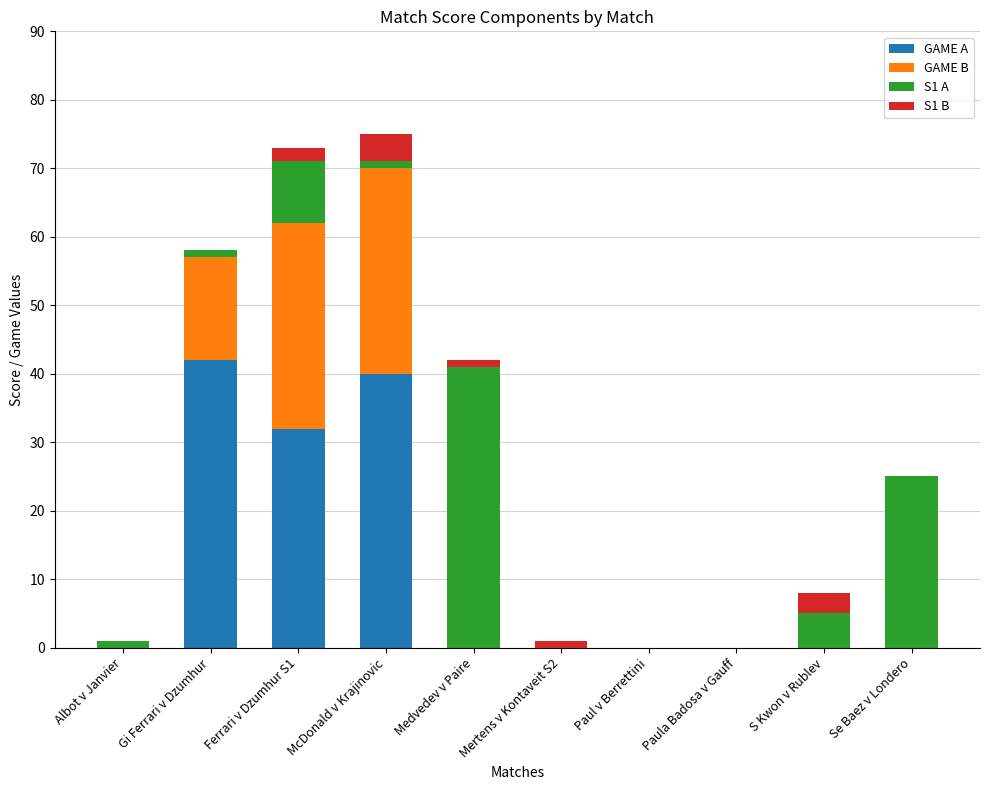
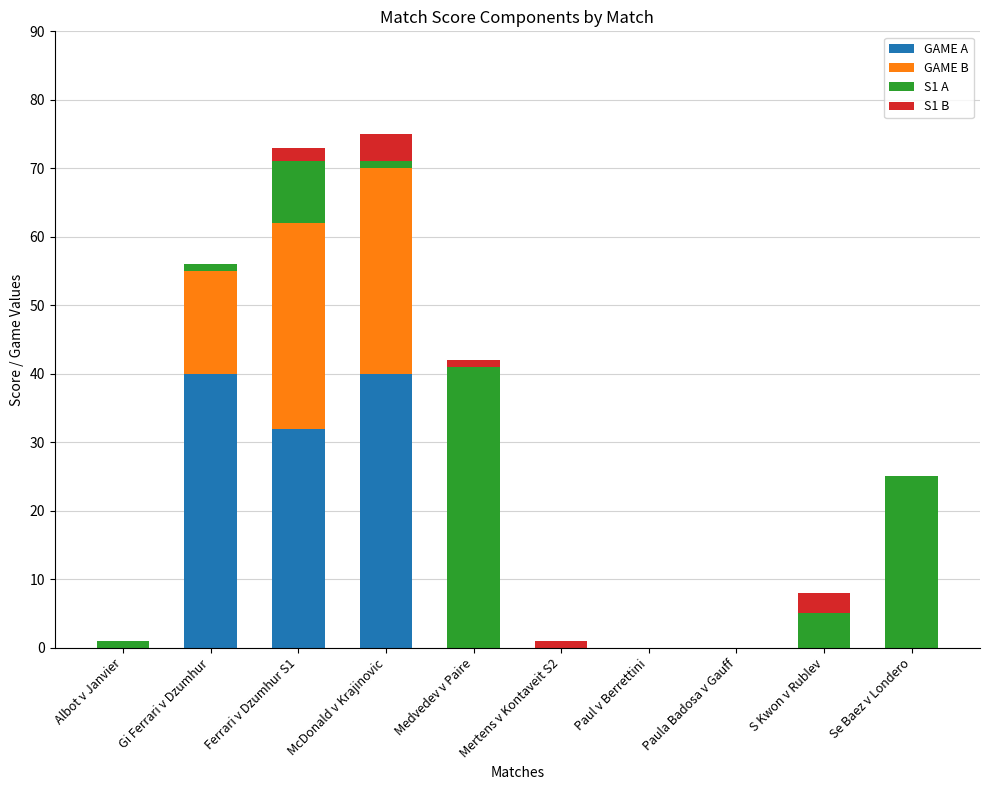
  {
    "GAME A": {
      "Albot v Janvier": 0,
-     "Gi Ferrari v Dzumhur": 42,
+     "Gi Ferrari v Dzumhur": 40,
      "Ferrari v Dzumhur S1": 32,
      "McDonald v Krajinovic": 40,
      "Medvedev v Paire": 0,
      "Mertens v Kontaveit S2": 0,
      "Paul v Berrettini": 0,
      "Paula Badosa v Gauff": 0,
      "S Kwon v Rublev": 0,
      "Se Baez v Londero": 0
    },
    "GAME B": {
      "Albot v Janvier": 0,
      "Gi Ferrari v Dzumhur": 15,
      "Ferrari v Dzumhur S1": 30,
      "McDonald v Krajinovic": 30,
      "Medvedev v Paire": 0,
      "Mertens v Kontaveit S2": 0,
      "Paul v Berrettini": 0,
      "Paula Badosa v Gauff": 0,
      "S Kwon v Rublev": 0,
      "Se Baez v Londero": 0
    },
    "S1 A": {
      "Albot v Janvier": 1,
      "Gi Ferrari v Dzumhur": 1,
      "Ferrari v Dzumhur S1": 9,
      "McDonald v Krajinovic": 1,
      "Medvedev v Paire": 41,
      "Mertens v Kontaveit S2": 0,
      "Paul v Berrettini": 0,
      "Paula Badosa v Gauff": 0,
      "S Kwon v Rublev": 5,
      "Se Baez v Londero": 25
    },
    "S1 B": {
      "Albot v Janvier": 0,
      "Gi Ferrari v Dzumhur": 0,
      "Ferrari v Dzumhur S1": 2,
      "McDonald v Krajinovic": 4,
      "Medvedev v Paire": 1,
      "Mertens v Kontaveit S2": 1,
      "Paul v Berrettini": 0,
      "Paula Badosa v Gauff": 0,
      "S Kwon v Rublev": 3,
      "Se Baez v Londero": 0
    }
  }
